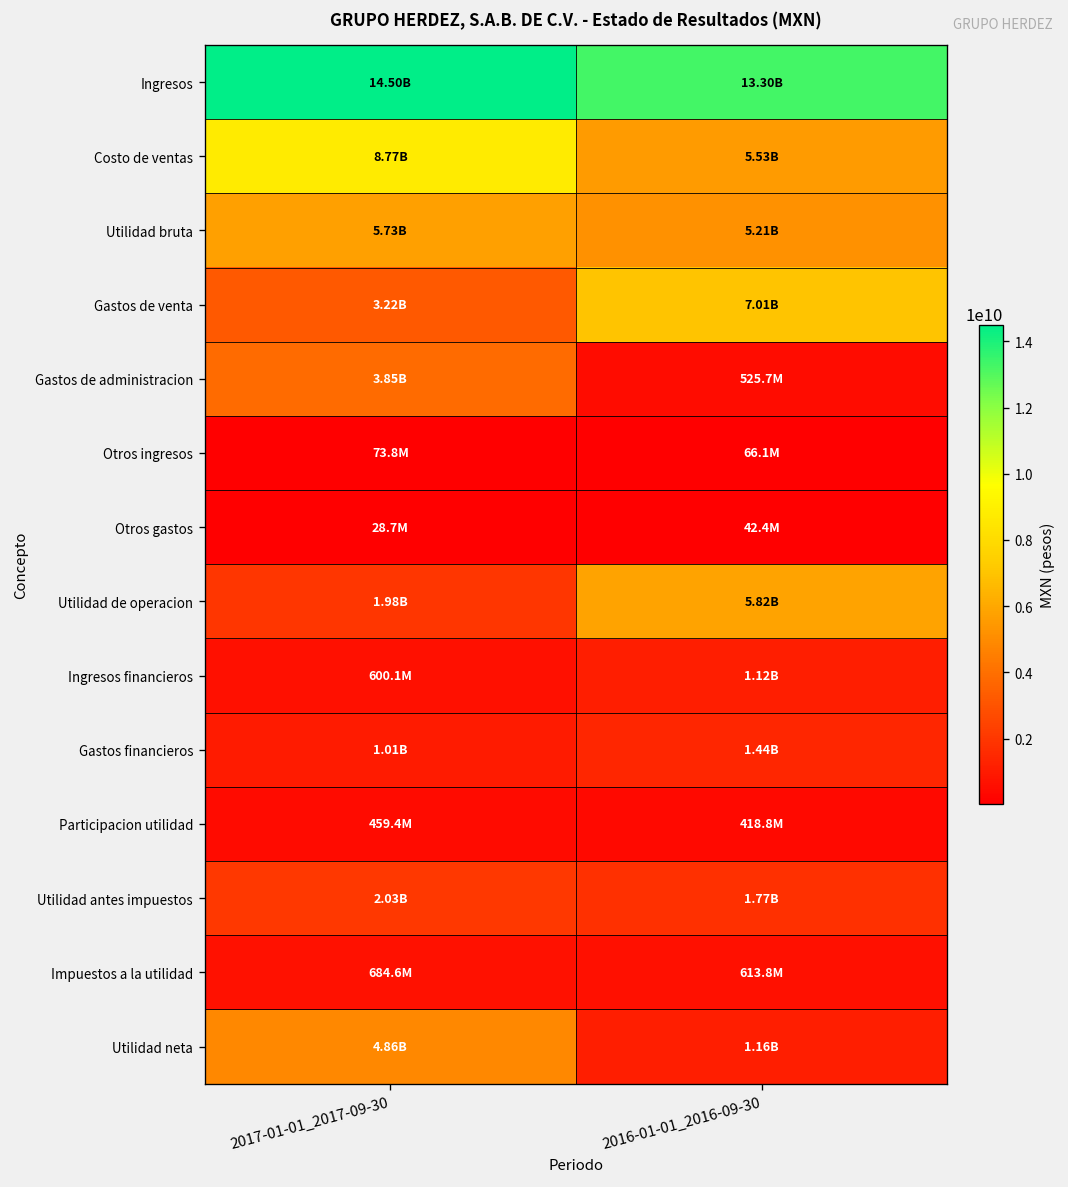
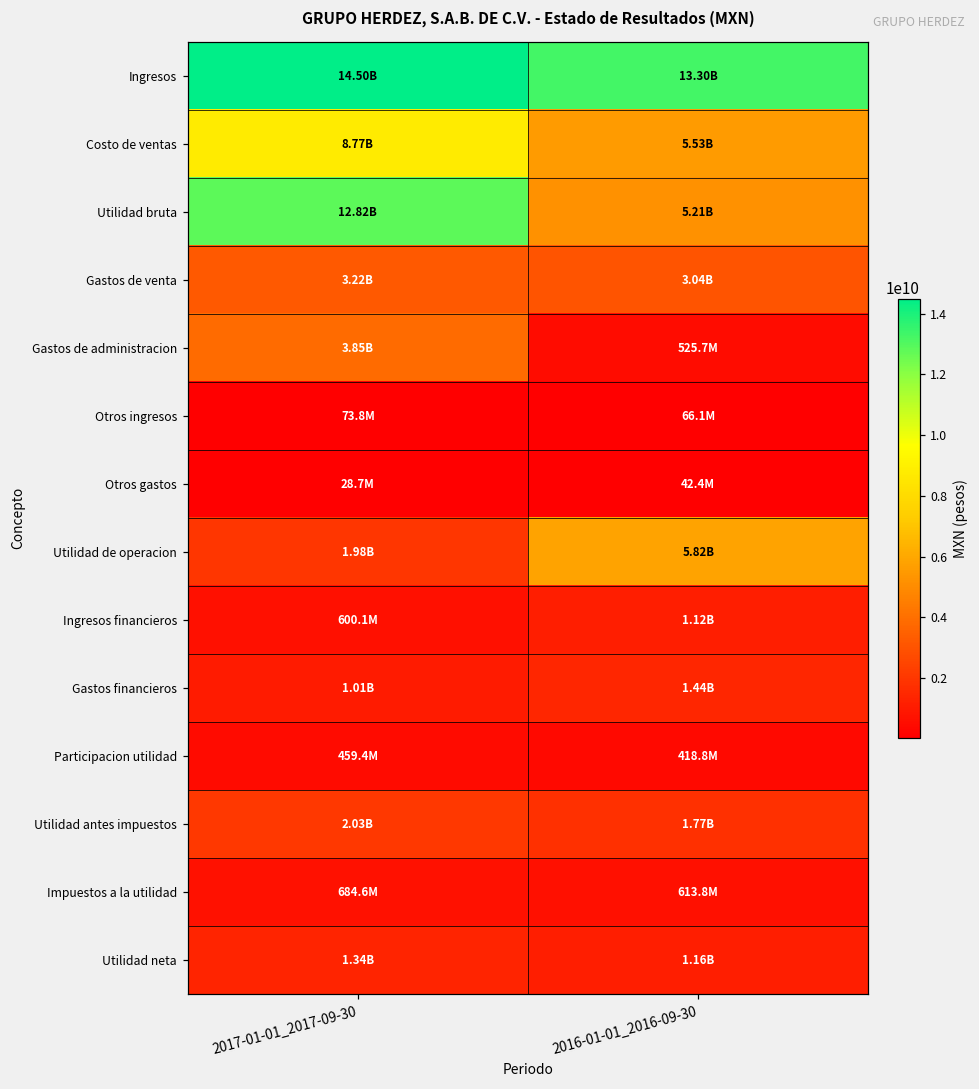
  {
    "Ingresos": {
      "2017-01-01_2017-09-30": "14.50B",
      "2016-01-01_2016-09-30": "13.30B"
    },
    "Costo de ventas": {
      "2017-01-01_2017-09-30": "8.77B",
      "2016-01-01_2016-09-30": "5.53B"
    },
    "Utilidad bruta": {
-     "2017-01-01_2017-09-30": "5.73B",
+     "2017-01-01_2017-09-30": "12.82B",
      "2016-01-01_2016-09-30": "5.21B"
    },
    "Gastos de venta": {
      "2017-01-01_2017-09-30": "3.22B",
-     "2016-01-01_2016-09-30": "7.01B"
+     "2016-01-01_2016-09-30": "3.04B"
    },
    "Gastos de administracion": {
      "2017-01-01_2017-09-30": "3.85B",
      "2016-01-01_2016-09-30": "525.7M"
    },
    "Otros ingresos": {
      "2017-01-01_2017-09-30": "73.8M",
      "2016-01-01_2016-09-30": "66.1M"
    },
    "Otros gastos": {
      "2017-01-01_2017-09-30": "28.7M",
      "2016-01-01_2016-09-30": "42.4M"
    },
    "Utilidad de operacion": {
      "2017-01-01_2017-09-30": "1.98B",
      "2016-01-01_2016-09-30": "5.82B"
    },
    "Ingresos financieros": {
      "2017-01-01_2017-09-30": "600.1M",
      "2016-01-01_2016-09-30": "1.12B"
    },
    "Gastos financieros": {
      "2017-01-01_2017-09-30": "1.01B",
      "2016-01-01_2016-09-30": "1.44B"
    },
    "Participacion utilidad": {
      "2017-01-01_2017-09-30": "459.4M",
      "2016-01-01_2016-09-30": "418.8M"
    },
    "Utilidad antes impuestos": {
      "2017-01-01_2017-09-30": "2.03B",
      "2016-01-01_2016-09-30": "1.77B"
    },
    "Impuestos a la utilidad": {
      "2017-01-01_2017-09-30": "684.6M",
      "2016-01-01_2016-09-30": "613.8M"
    },
    "Utilidad neta": {
-     "2017-01-01_2017-09-30": "4.86B",
+     "2017-01-01_2017-09-30": "1.34B",
      "2016-01-01_2016-09-30": "1.16B"
    }
  }
